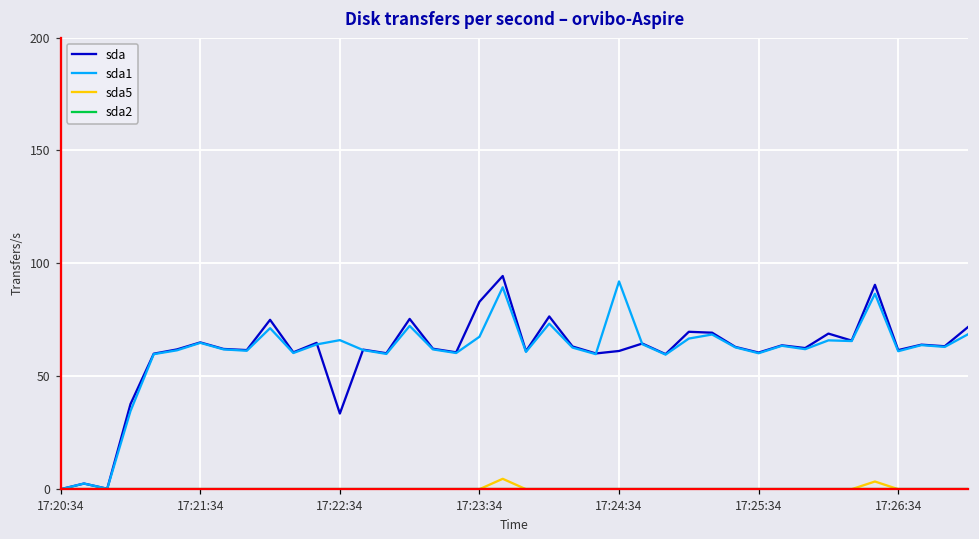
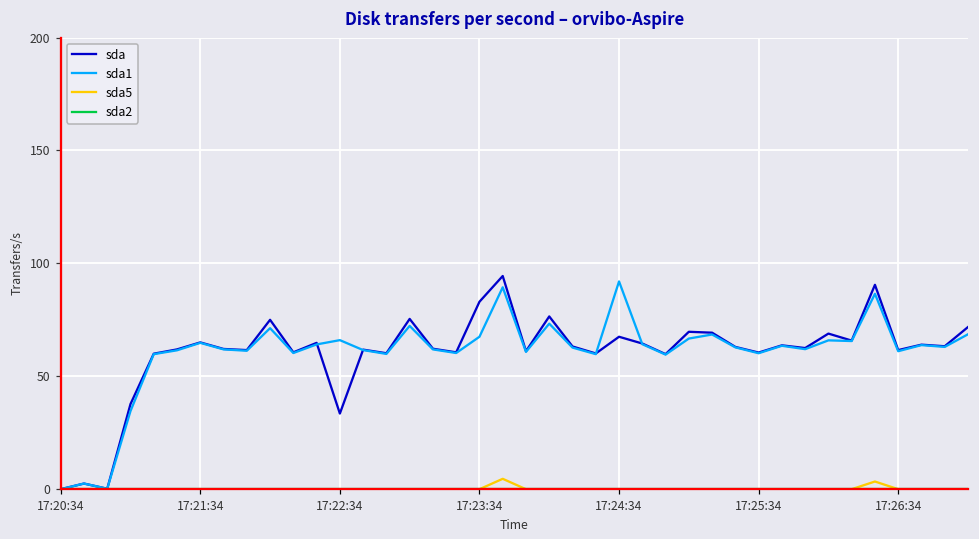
  {
    "sda": {
      "17:22:34": 34,
      "17:23:34": 83,
-     "17:24:34": 61
+     "17:24:34": 68
    },
    "sda1": {
      "17:22:34": 66,
      "17:23:34": 68,
      "17:24:34": 92
    }
  }
